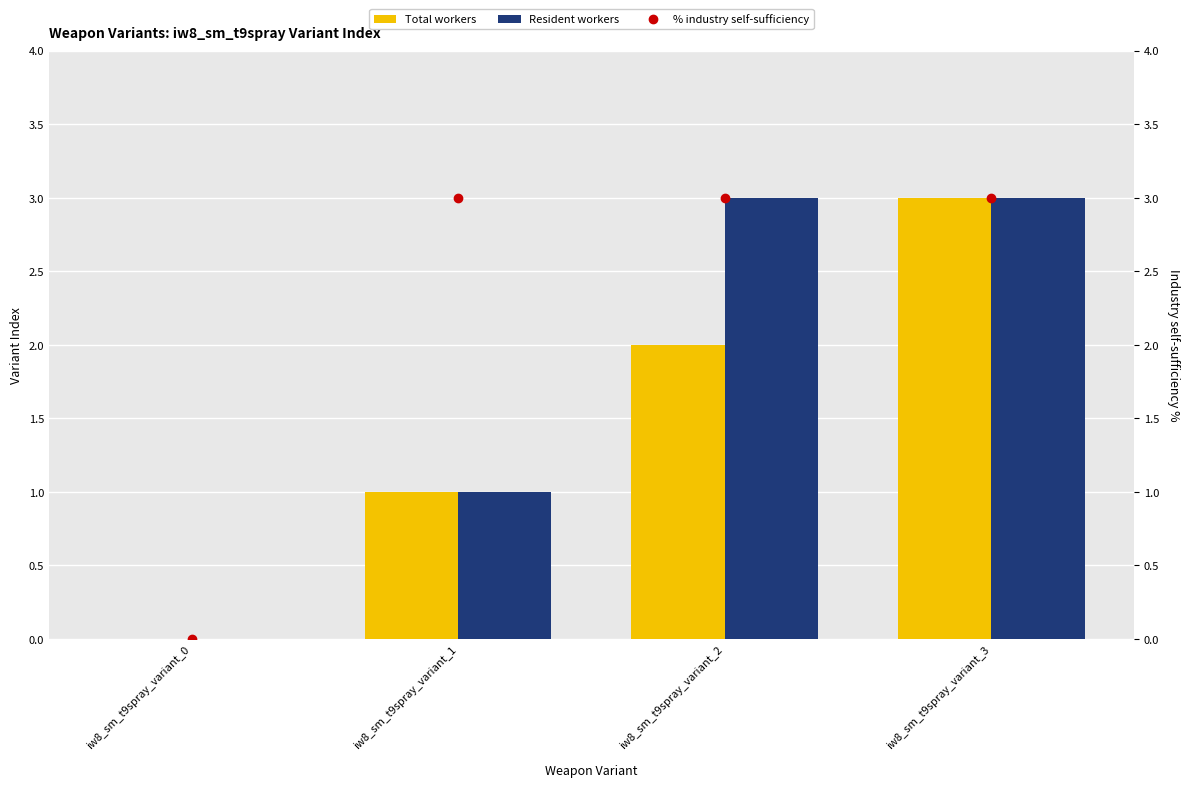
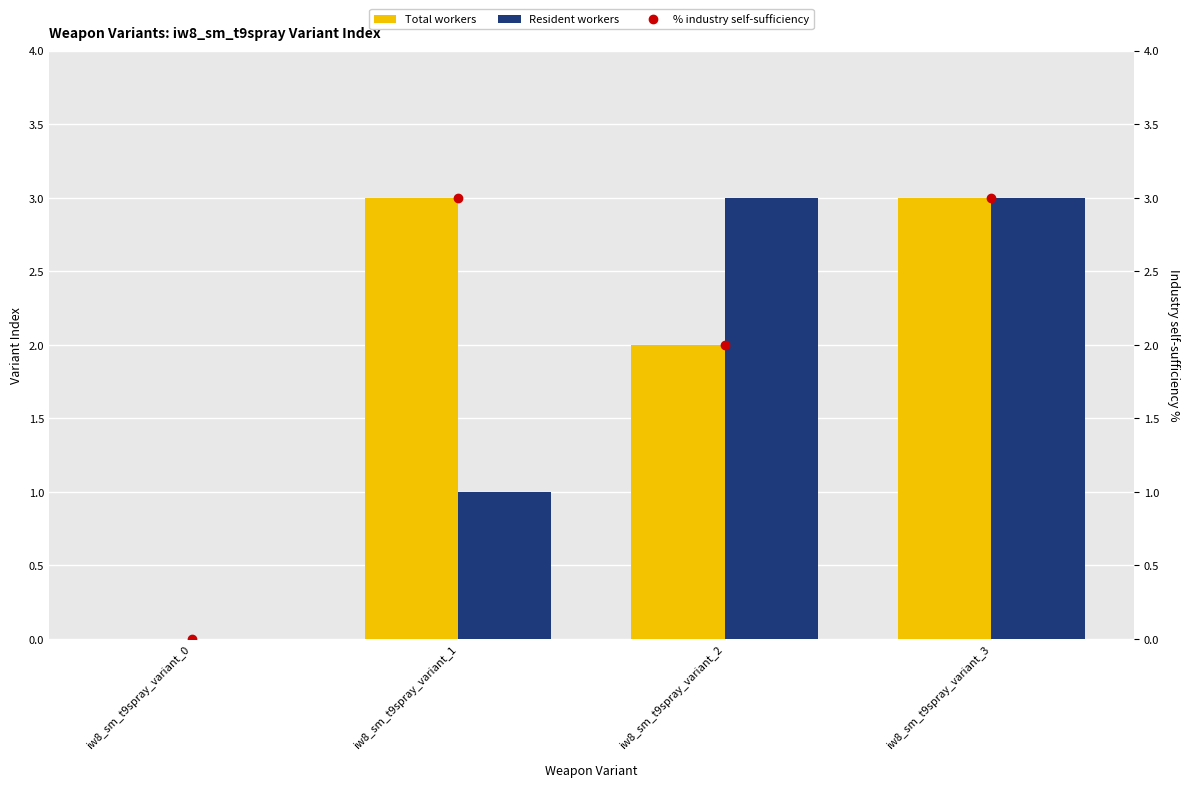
  {
    "Total workers": {
      "iw8_sm_t9spray_variant_0": 0,
-     "iw8_sm_t9spray_variant_1": 1,
+     "iw8_sm_t9spray_variant_1": 3,
      "iw8_sm_t9spray_variant_2": 2,
      "iw8_sm_t9spray_variant_3": 3
    },
    "Resident workers": {
      "iw8_sm_t9spray_variant_0": 0,
      "iw8_sm_t9spray_variant_1": 1,
      "iw8_sm_t9spray_variant_2": 3,
      "iw8_sm_t9spray_variant_3": 3
    },
    "% industry self-sufficiency": {
      "iw8_sm_t9spray_variant_0": 0,
      "iw8_sm_t9spray_variant_1": 3,
-     "iw8_sm_t9spray_variant_2": 3,
+     "iw8_sm_t9spray_variant_2": 2,
      "iw8_sm_t9spray_variant_3": 3
    }
  }
